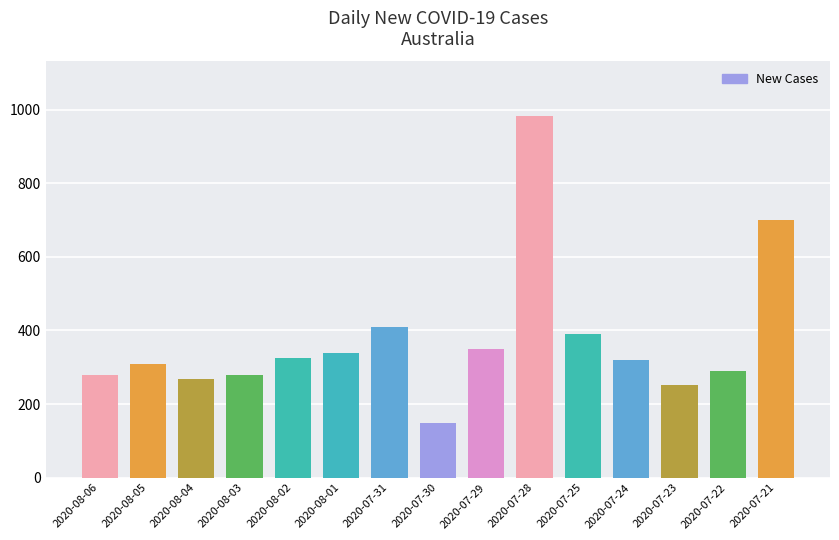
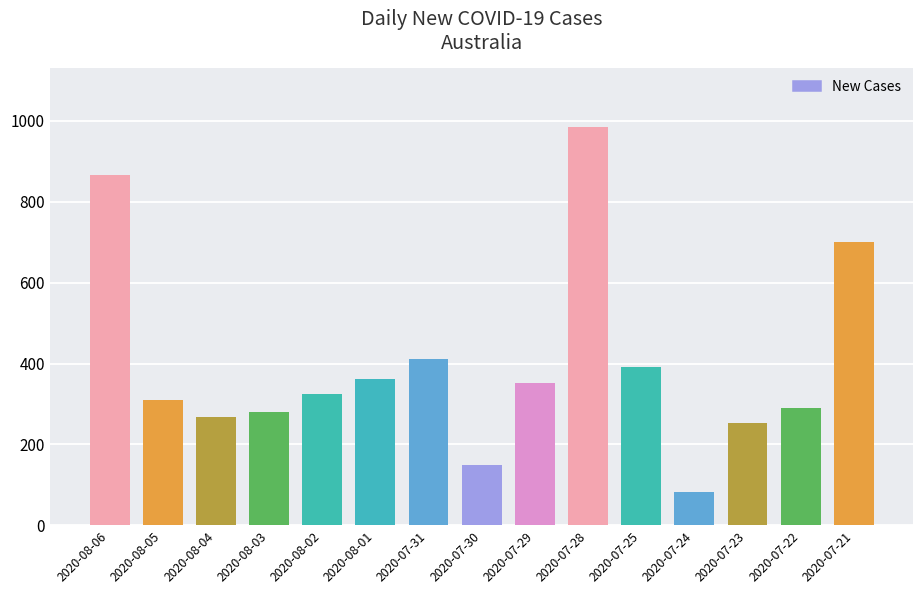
  {
-   "2020-08-06": 280,
+   "2020-08-06": 870,
    "2020-08-05": 310,
    "2020-08-04": 270,
    "2020-08-03": 280,
    "2020-08-02": 330,
-   "2020-08-01": 340,
+   "2020-08-01": 360,
    "2020-07-31": 410,
    "2020-07-30": 150,
    "2020-07-29": 350,
    "2020-07-28": 980,
    "2020-07-25": 390,
-   "2020-07-24": 320,
+   "2020-07-24": 80,
    "2020-07-23": 250,
    "2020-07-22": 290,
    "2020-07-21": 700
  }
